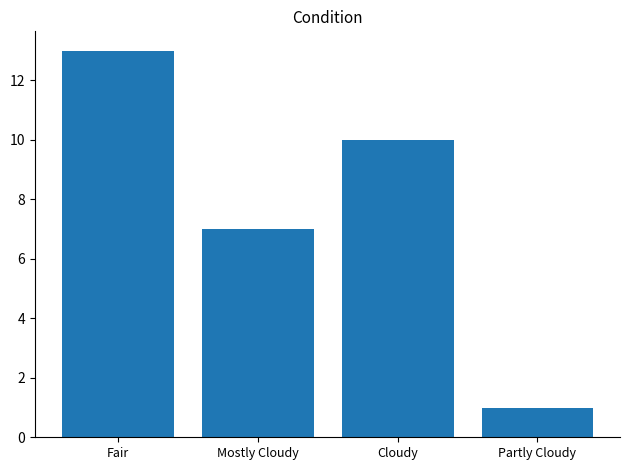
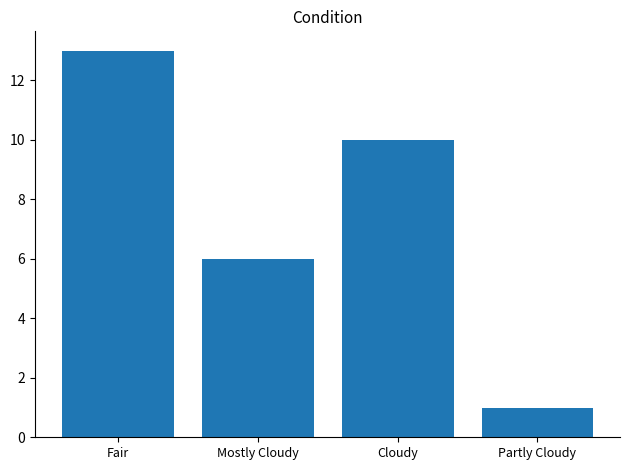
  {
    "Fair": 13,
-   "Mostly Cloudy": 7,
+   "Mostly Cloudy": 6,
    "Cloudy": 10,
    "Partly Cloudy": 1
  }
